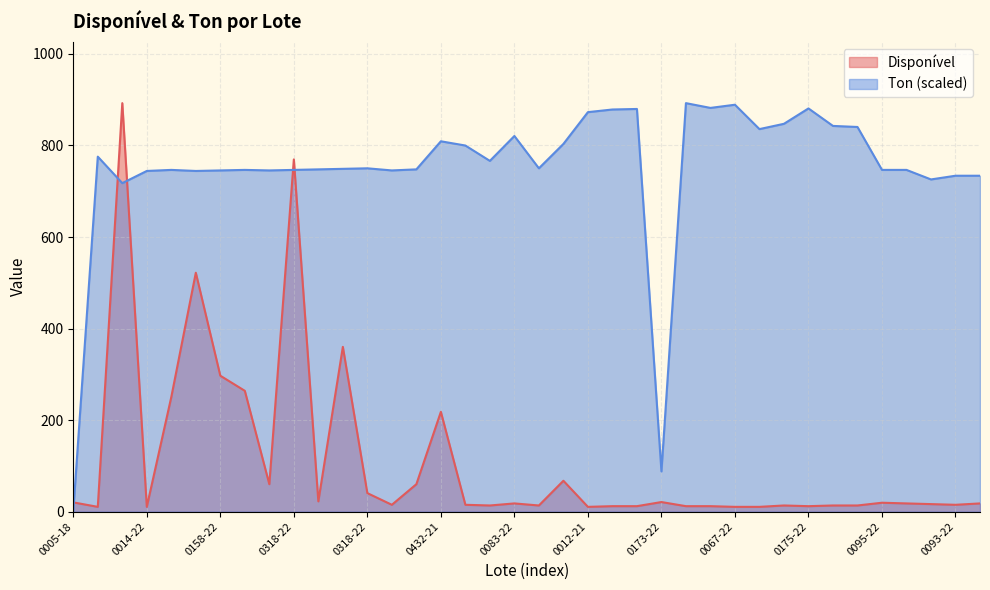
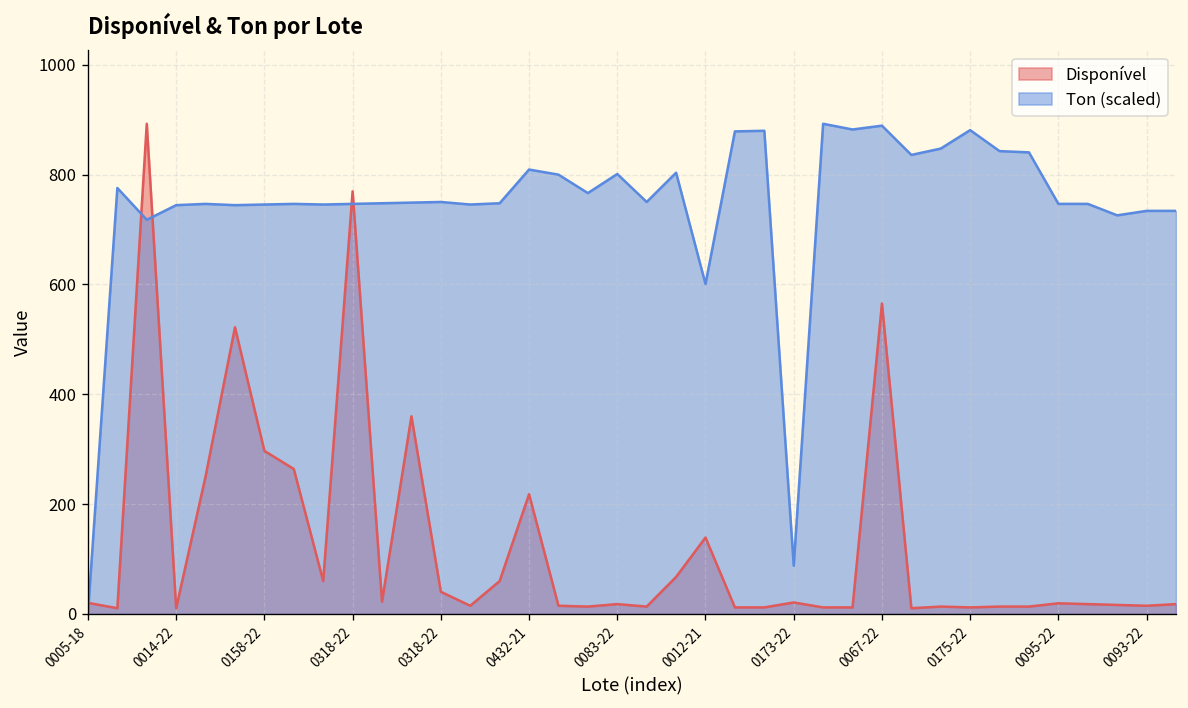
  {
    "Disponível": {
      "0005-18": 20,
      "0432-21": 220,
      "0083-22": 20,
-     "0012-21": 10,
+     "0012-21": 140,
      "0173-22": 20,
-     "0067-22": 10,
+     "0067-22": 570,
      "0175-22": 10
    },
    "Ton (scaled)": {
      "0005-18": 0,
      "0432-21": 810,
-     "0083-22": 820,
-     "0012-21": 870,
+     "0083-22": 800,
+     "0012-21": 600,
      "0173-22": 90,
      "0067-22": 890,
      "0175-22": 880
    }
  }
